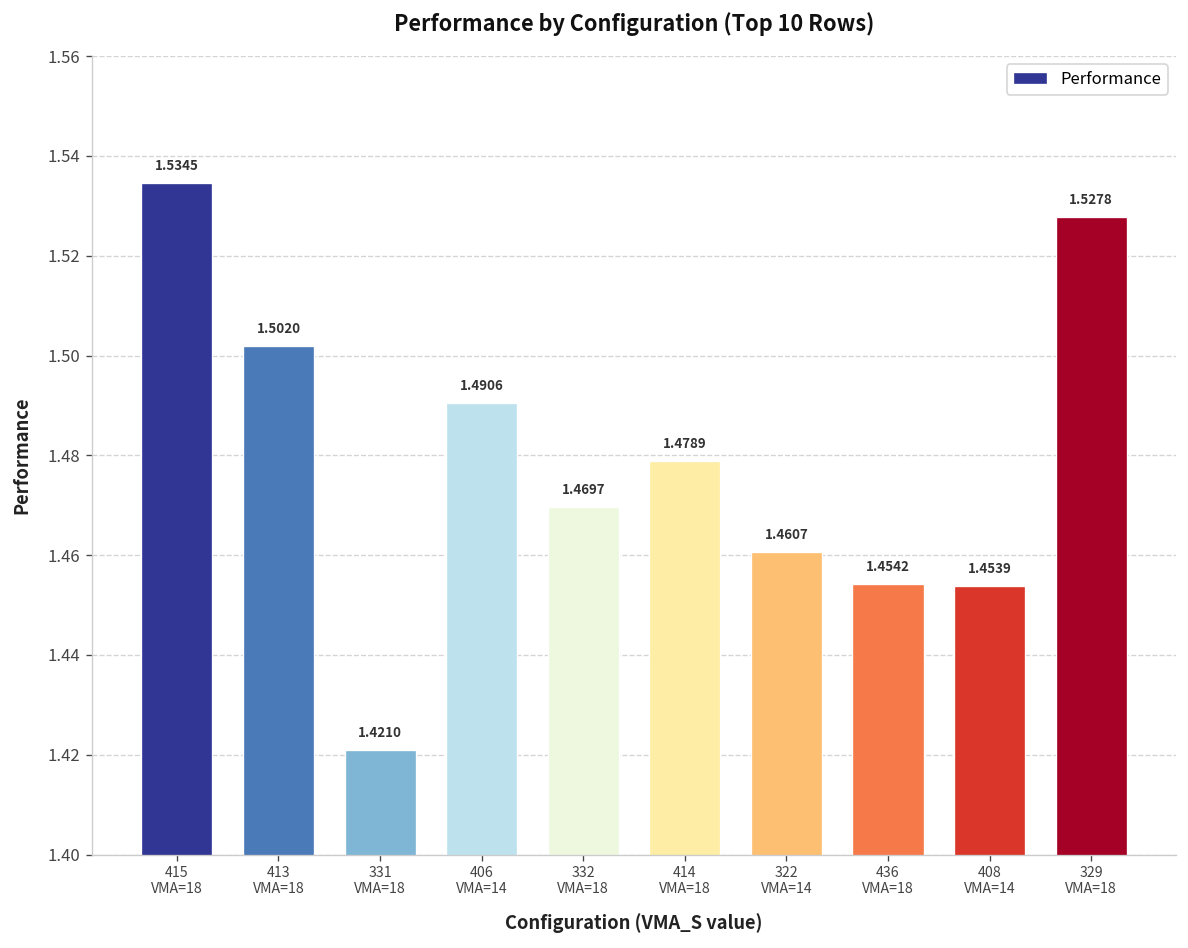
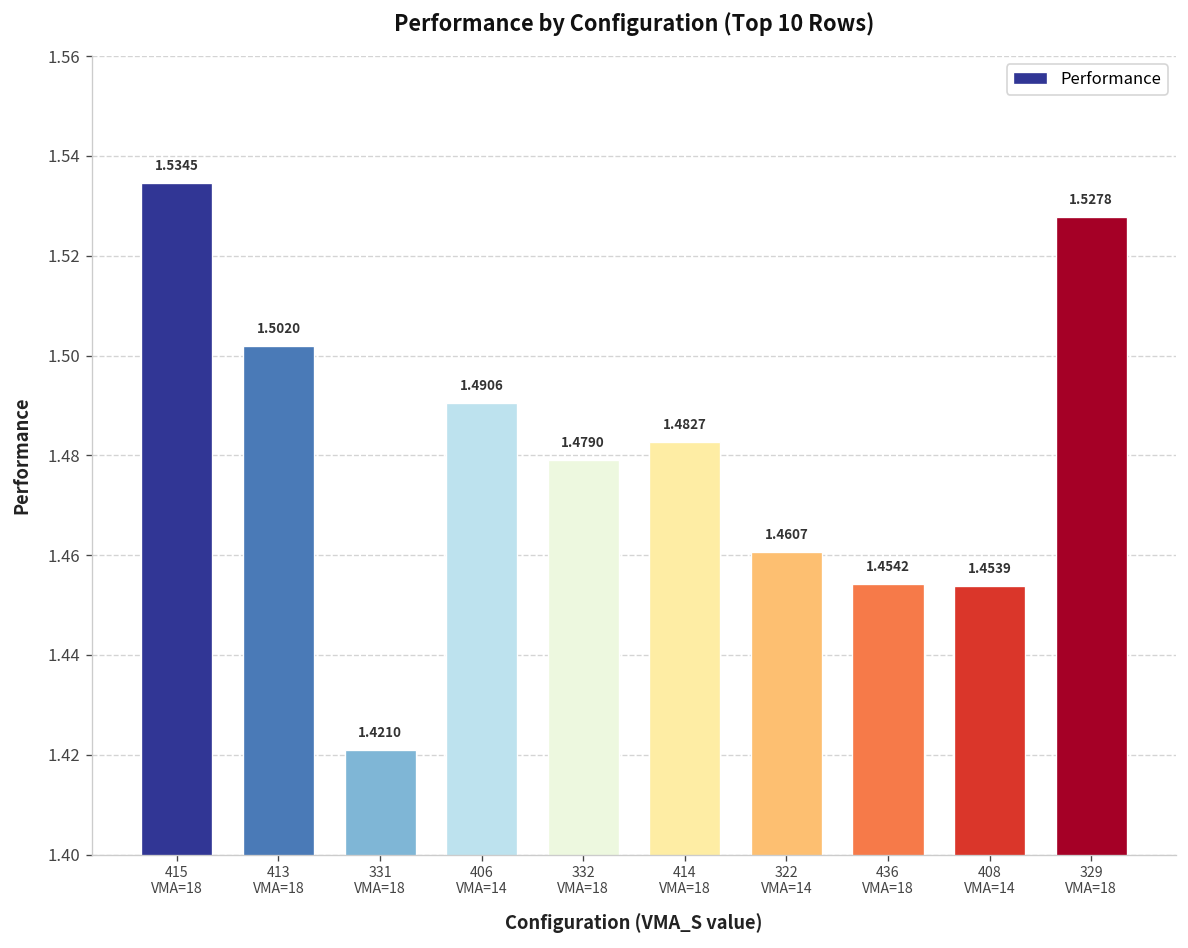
  {
    "415 VMA=18": 1.5345,
    "413 VMA=18": 1.5020,
    "331 VMA=18": 1.4210,
    "406 VMA=14": 1.4906,
-   "332 VMA=18": 1.4697,
-   "414 VMA=18": 1.4789,
+   "332 VMA=18": 1.4790,
+   "414 VMA=18": 1.4827,
    "322 VMA=14": 1.4607,
    "436 VMA=18": 1.4542,
    "408 VMA=14": 1.4539,
    "329 VMA=18": 1.5278
  }
